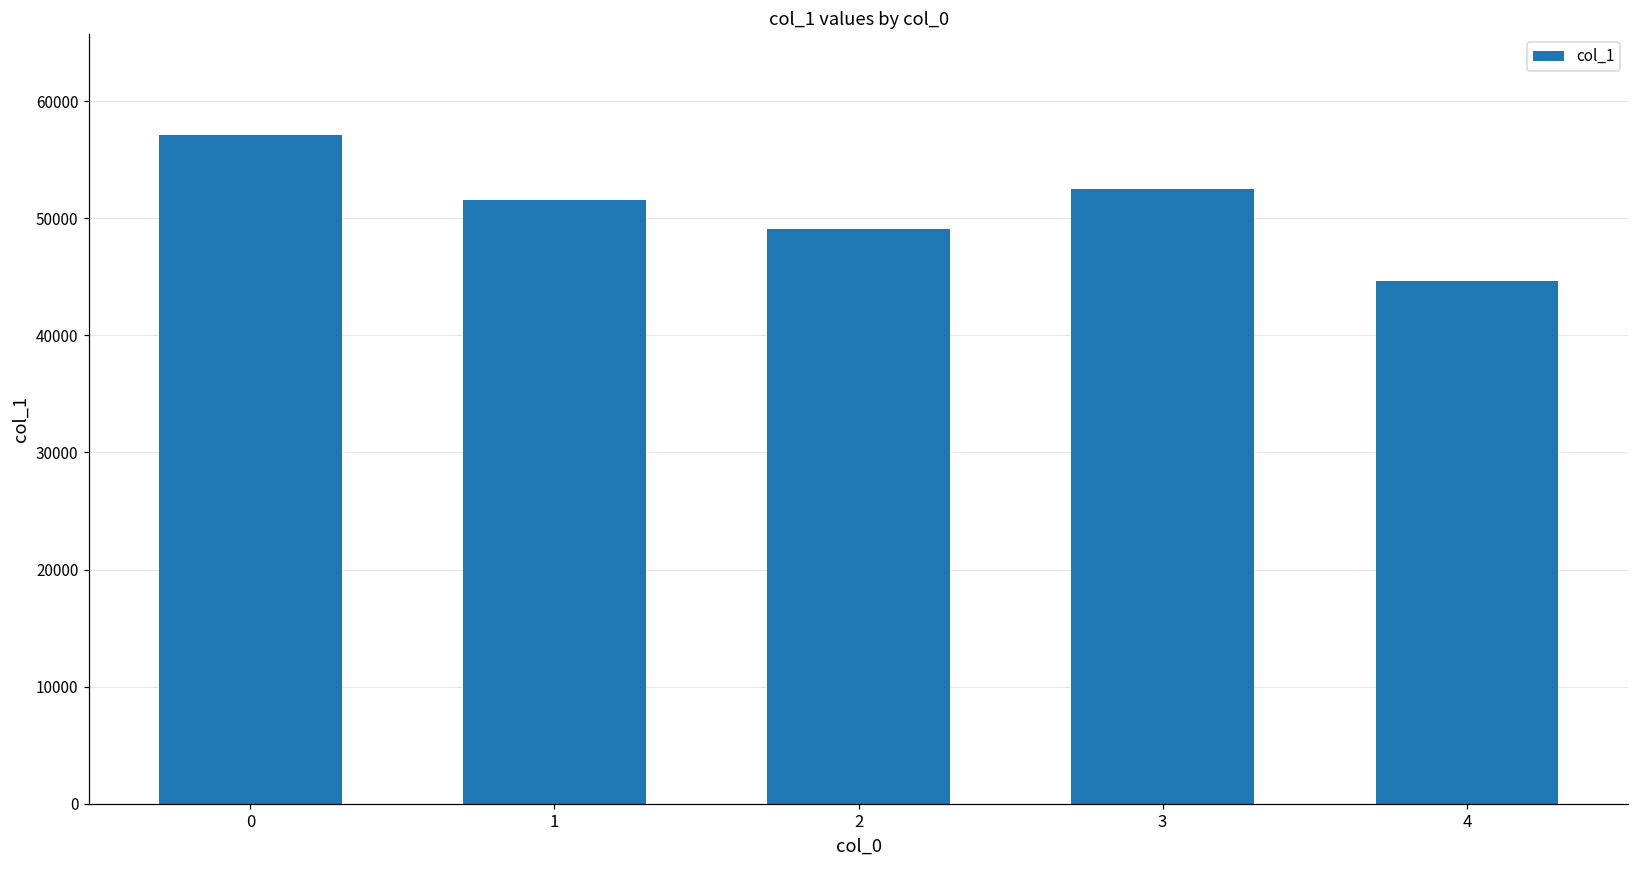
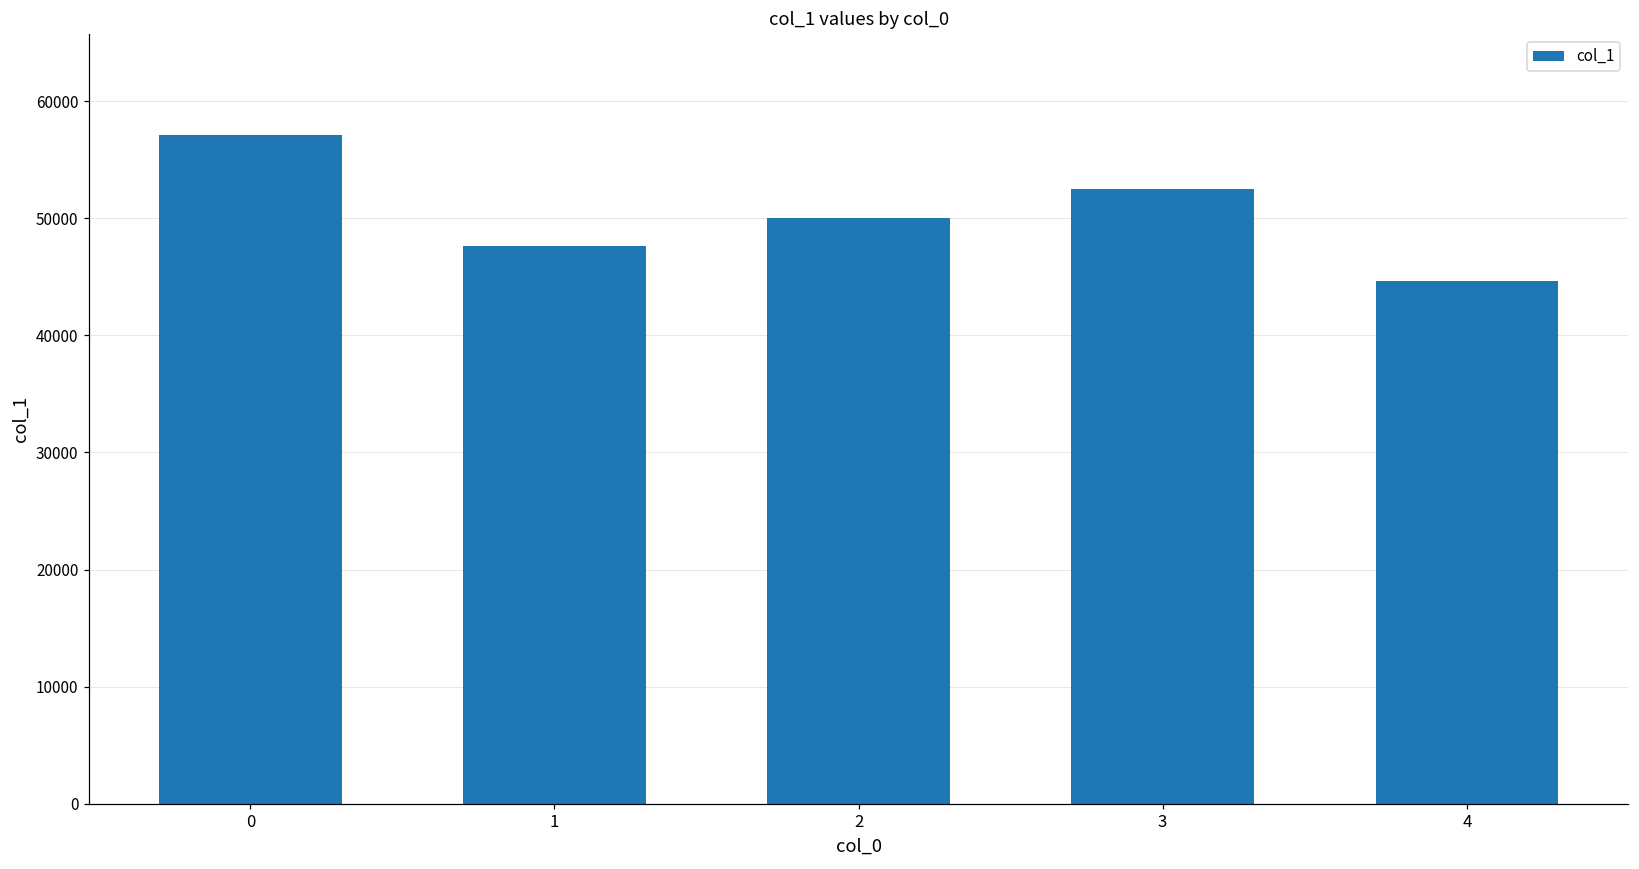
  {
    "0": 57100,
-   "1": 51500,
-   "2": 49100,
+   "1": 47600,
+   "2": 50000,
    "3": 52500,
    "4": 44600
  }
